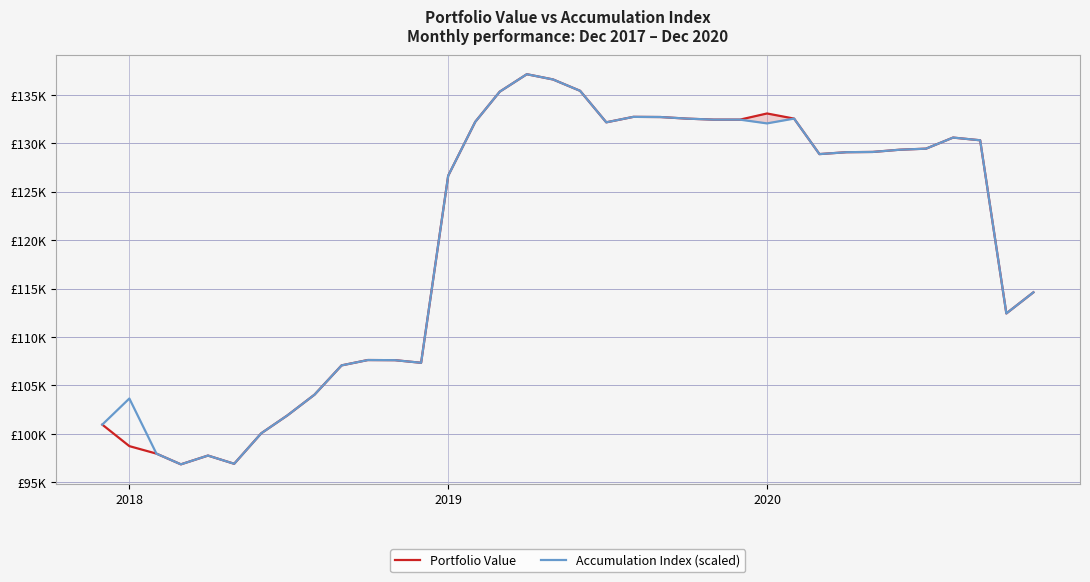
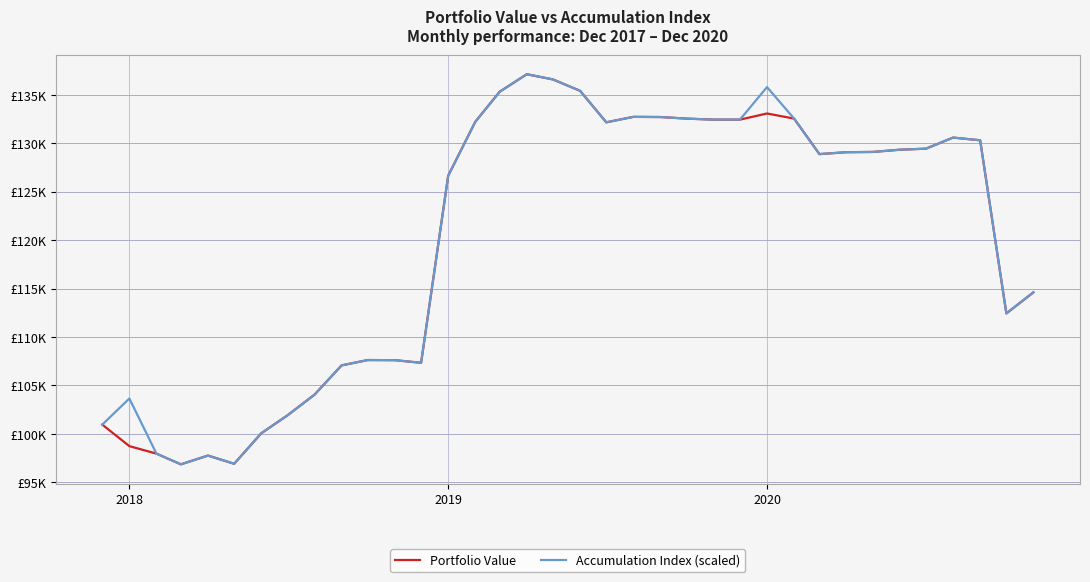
  {
    "Portfolio Value": {
      "2018": "£99000",
      "2020": "£133000"
    },
    "Accumulation Index (scaled)": {
      "2018": "£104000",
-     "2020": "£132000"
+     "2020": "£136000"
    }
  }
